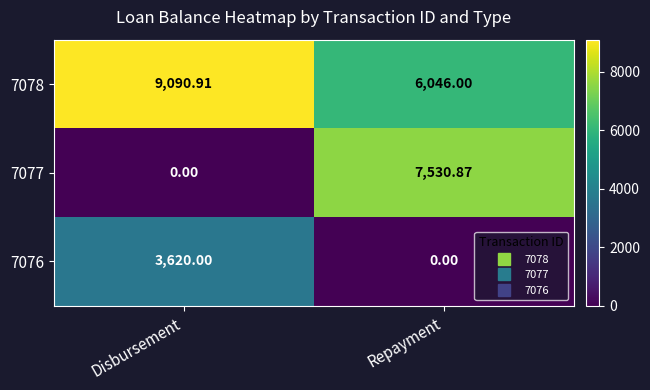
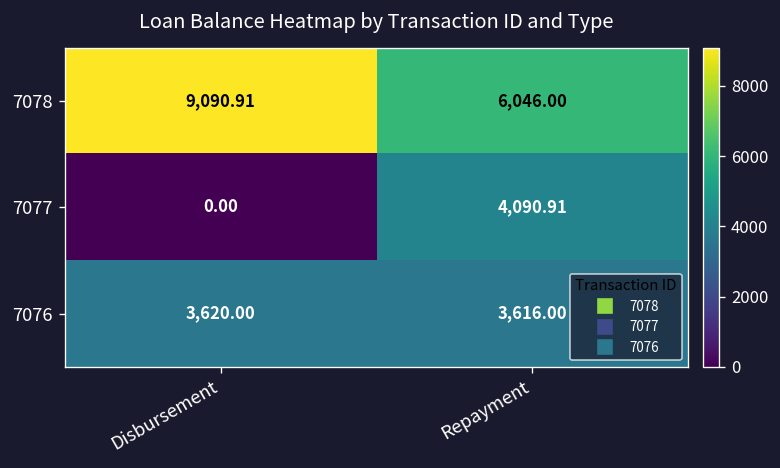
  {
    "7078": {
      "Disbursement": "9,090.91",
      "Repayment": "6,046.00"
    },
    "7077": {
      "Disbursement": "0.00",
-     "Repayment": "7,530.87"
+     "Repayment": "4,090.91"
    },
    "7076": {
      "Disbursement": "3,620.00",
-     "Repayment": "0.00"
+     "Repayment": "3,616.00"
    }
  }
